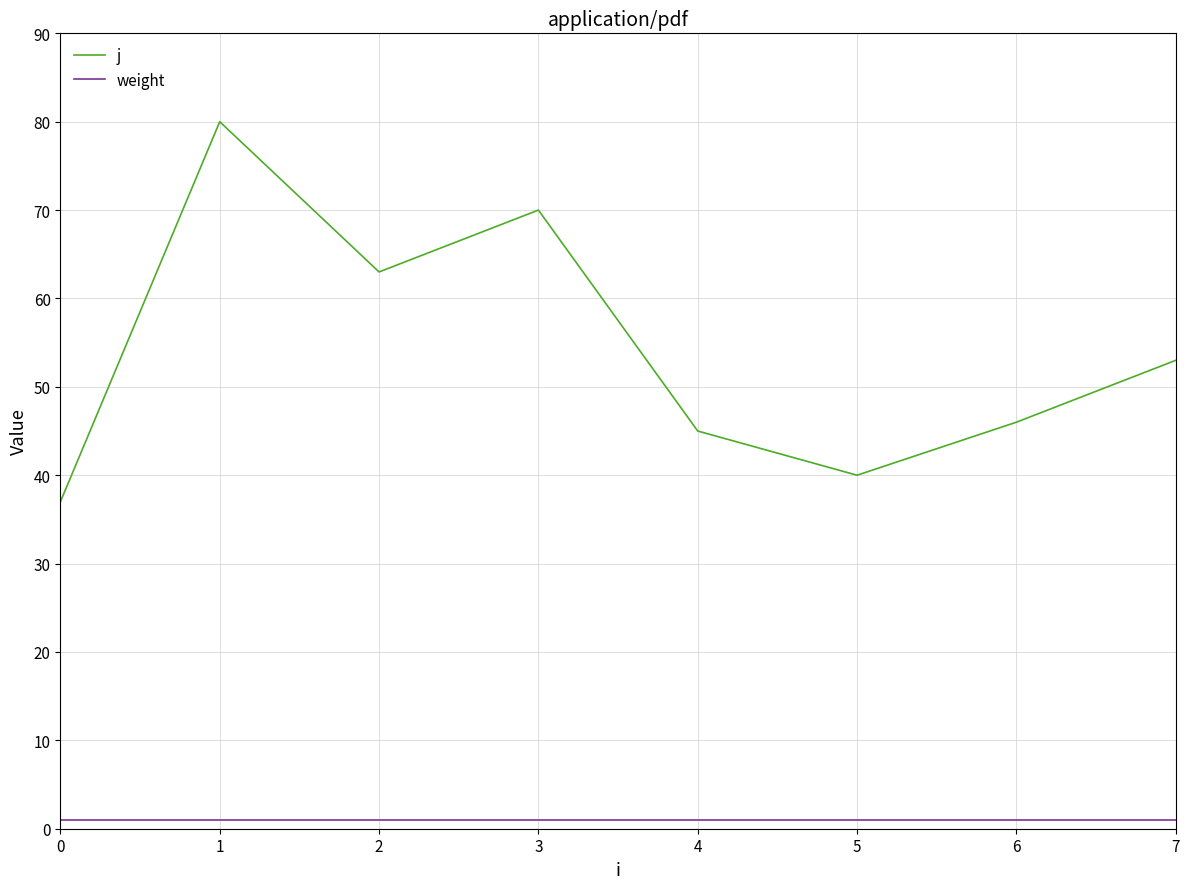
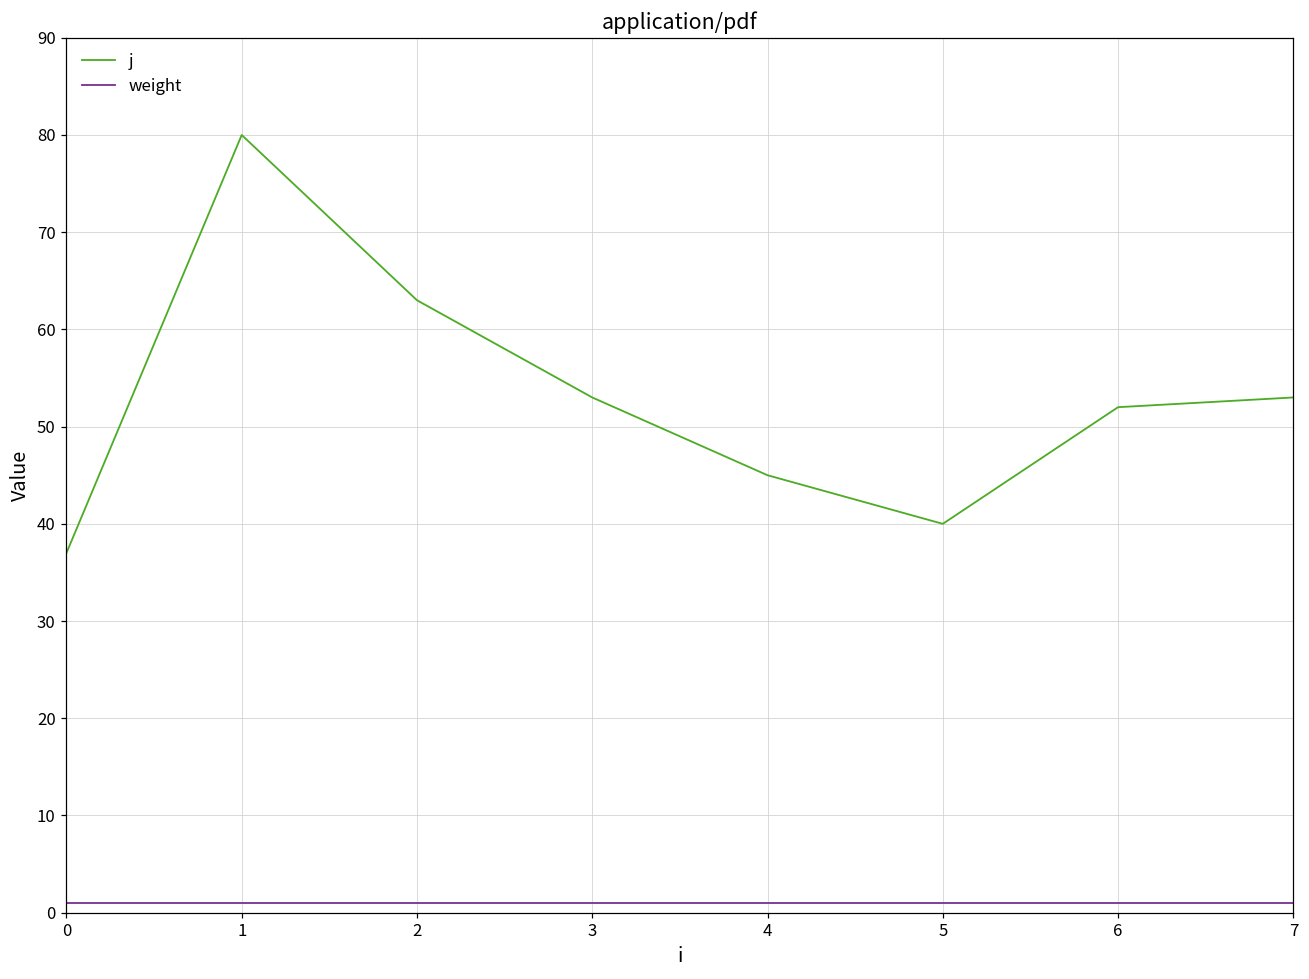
  {
    "j": {
      "0": 37,
      "1": 80,
      "2": 63,
-     "3": 70,
+     "3": 53,
      "4": 45,
      "5": 40,
-     "6": 46,
+     "6": 52,
      "7": 53
    },
    "weight": {
      "0": 1,
      "1": 1,
      "2": 1,
      "3": 1,
      "4": 1,
      "5": 1,
      "6": 1,
      "7": 1
    }
  }
